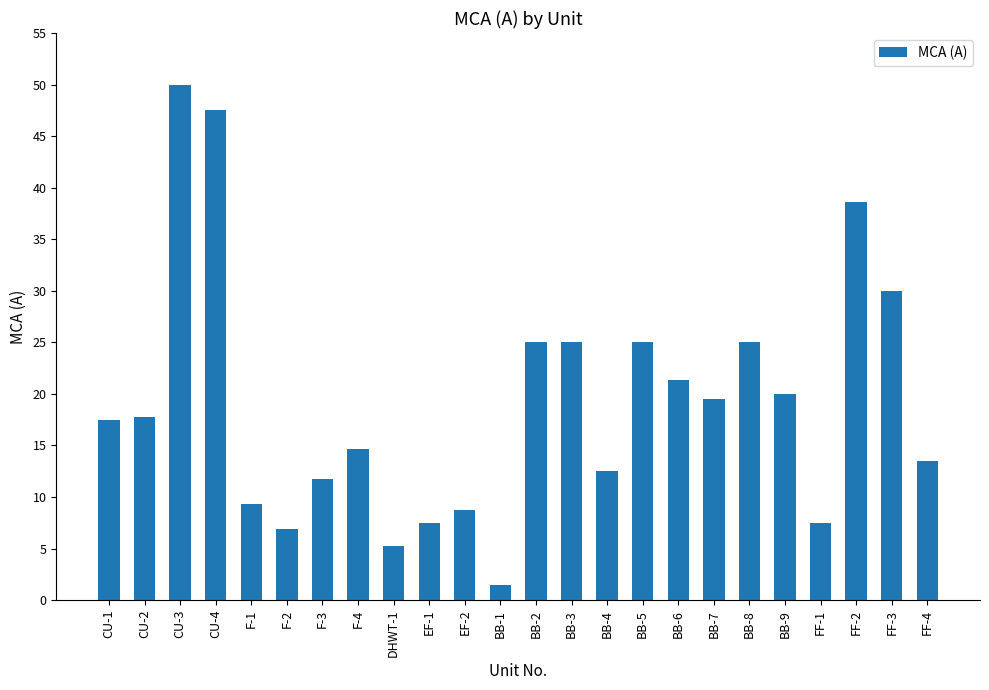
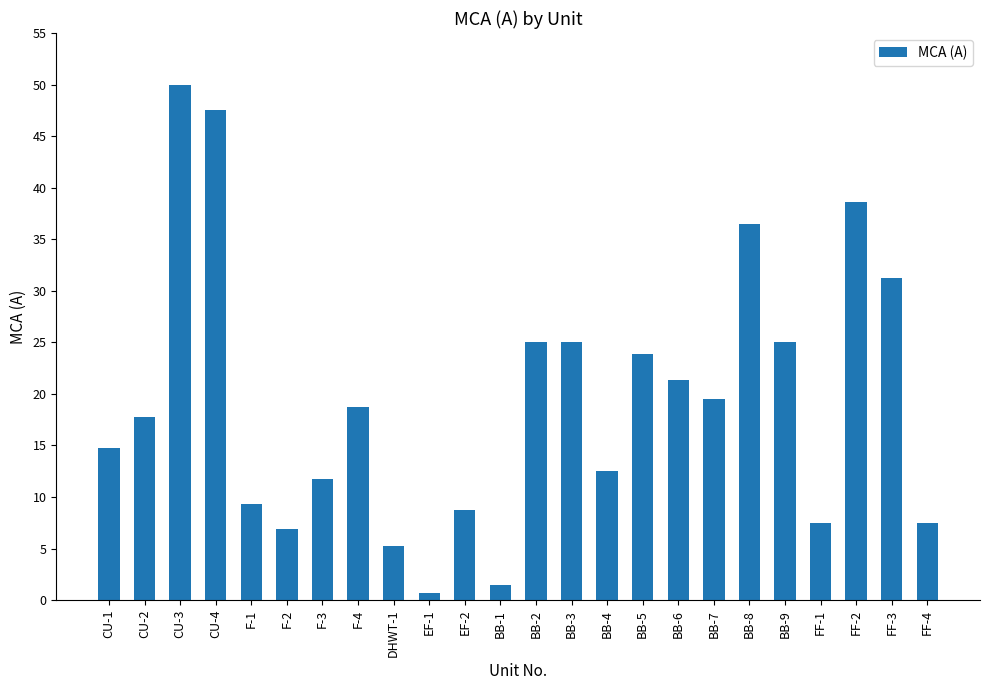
  {
-   "CU-1": 17.5,
+   "CU-1": 14.8,
    "CU-2": 17.8,
    "CU-3": 50.0,
    "CU-4": 47.5,
    "F-1": 9.3,
    "F-2": 6.9,
    "F-3": 11.7,
-   "F-4": 14.7,
+   "F-4": 18.8,
    "DHWT-1": 5.3,
-   "EF-1": 7.5,
+   "EF-1": 0.7,
    "EF-2": 8.8,
    "BB-1": 1.5,
    "BB-2": 25.0,
    "BB-3": 25.0,
    "BB-4": 12.5,
-   "BB-5": 25.0,
+   "BB-5": 23.9,
    "BB-6": 21.3,
    "BB-7": 19.5,
-   "BB-8": 25.0,
-   "BB-9": 20,
+   "BB-8": 36.5,
+   "BB-9": 25,
    "FF-1": 7.5,
    "FF-2": 38.6,
-   "FF-3": 30.0,
-   "FF-4": 13.5
+   "FF-3": 31.2,
+   "FF-4": 7.5
  }
